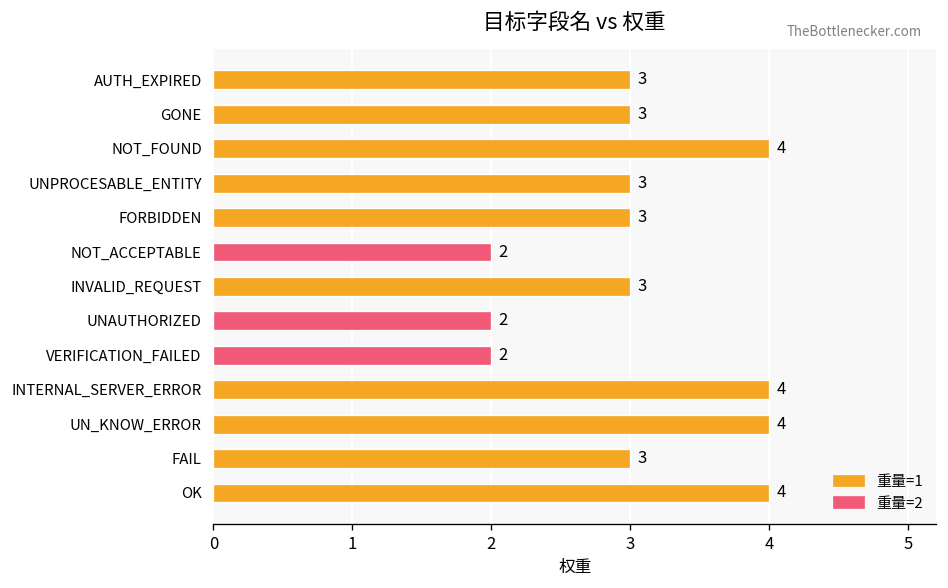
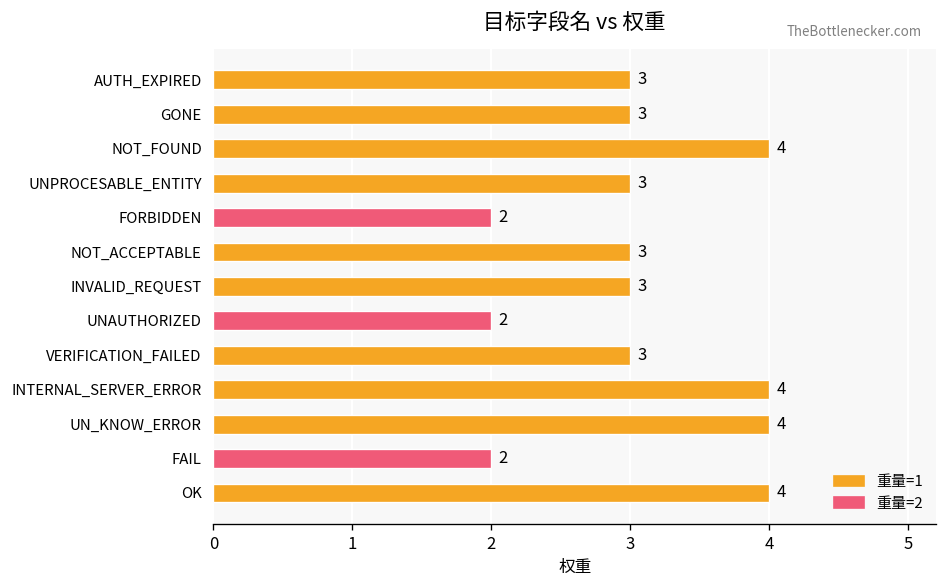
  {
    "AUTH_EXPIRED": 3,
    "GONE": 3,
    "NOT_FOUND": 4,
    "UNPROCESABLE_ENTITY": 3,
-   "FORBIDDEN": 3,
-   "NOT_ACCEPTABLE": 2,
+   "FORBIDDEN": 2,
+   "NOT_ACCEPTABLE": 3,
    "INVALID_REQUEST": 3,
    "UNAUTHORIZED": 2,
-   "VERIFICATION_FAILED": 2,
+   "VERIFICATION_FAILED": 3,
    "INTERNAL_SERVER_ERROR": 4,
    "UN_KNOW_ERROR": 4,
-   "FAIL": 3,
+   "FAIL": 2,
    "OK": 4
  }
